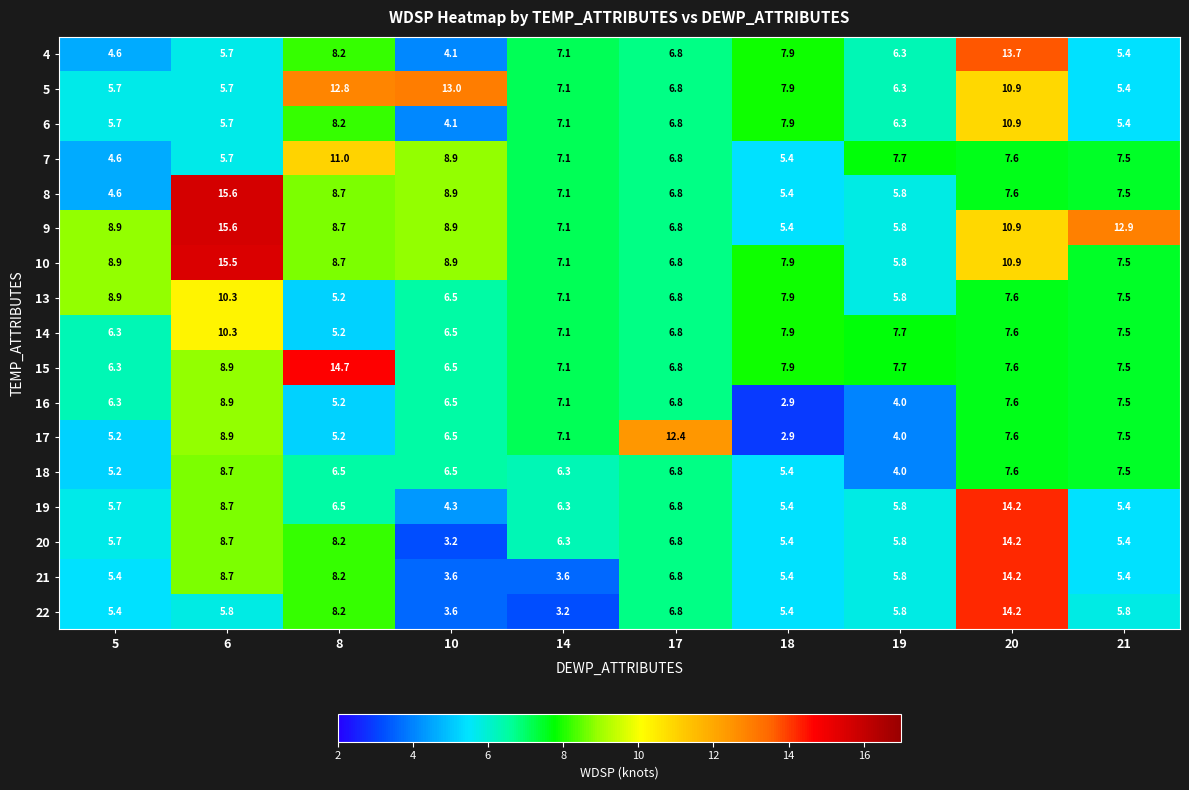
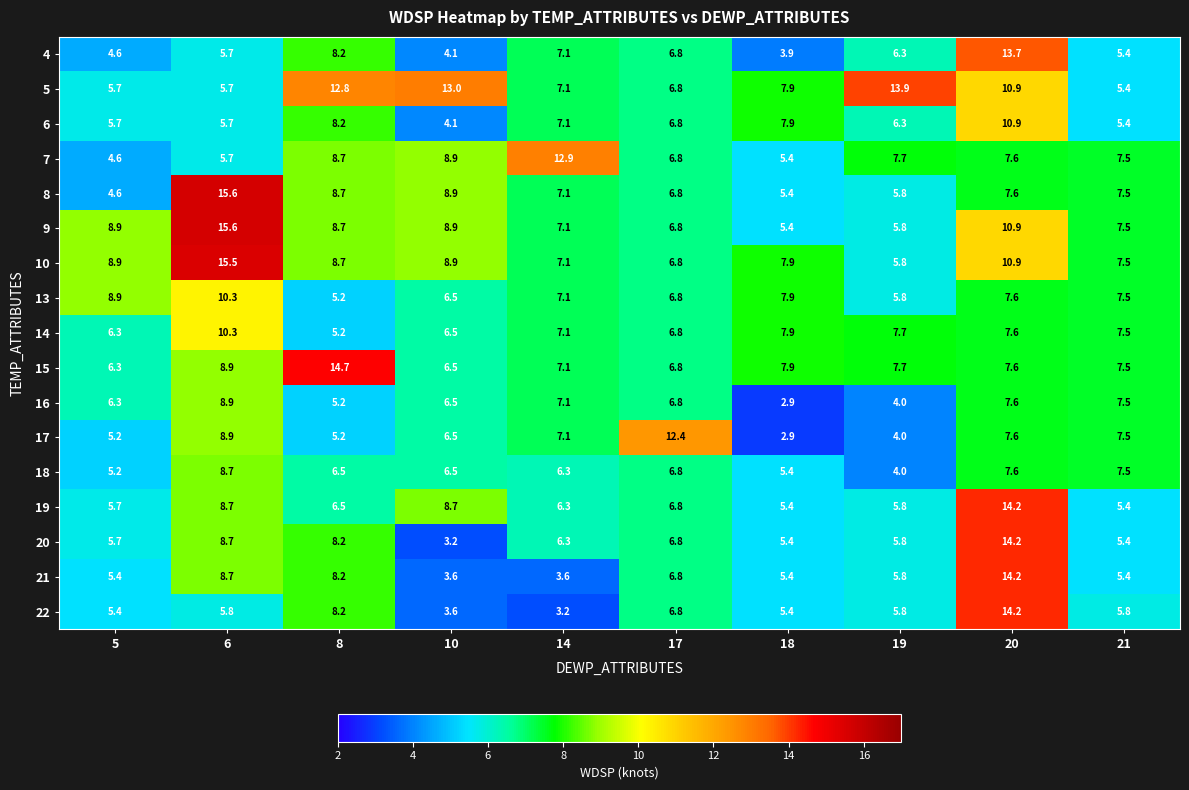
  {
    "4": {
      "5": 4.6,
      "6": 5.7,
      "8": 8.2,
      "10": 4.1,
      "14": 7.1,
      "17": 6.8,
-     "18": 7.9,
+     "18": 3.9,
      "19": 6.3,
      "20": 13.7,
      "21": 5.4
    },
    "5": {
      "5": 5.7,
      "6": 5.7,
      "8": 12.8,
      "10": 13.0,
      "14": 7.1,
      "17": 6.8,
      "18": 7.9,
-     "19": 6.3,
+     "19": 13.9,
      "20": 10.9,
      "21": 5.4
    },
    "6": {
      "5": 5.7,
      "6": 5.7,
      "8": 8.2,
      "10": 4.1,
      "14": 7.1,
      "17": 6.8,
      "18": 7.9,
      "19": 6.3,
      "20": 10.9,
      "21": 5.4
    },
    "7": {
      "5": 4.6,
      "6": 5.7,
-     "8": 11.0,
+     "8": 8.7,
      "10": 8.9,
-     "14": 7.1,
+     "14": 12.9,
      "17": 6.8,
      "18": 5.4,
      "19": 7.7,
      "20": 7.6,
      "21": 7.5
    },
    "8": {
      "5": 4.6,
      "6": 15.6,
      "8": 8.7,
      "10": 8.9,
      "14": 7.1,
      "17": 6.8,
      "18": 5.4,
      "19": 5.8,
      "20": 7.6,
      "21": 7.5
    },
    "9": {
      "5": 8.9,
      "6": 15.6,
      "8": 8.7,
      "10": 8.9,
      "14": 7.1,
      "17": 6.8,
      "18": 5.4,
      "19": 5.8,
      "20": 10.9,
-     "21": 12.9
+     "21": 7.5
    },
    "10": {
      "5": 8.9,
      "6": 15.5,
      "8": 8.7,
      "10": 8.9,
      "14": 7.1,
      "17": 6.8,
      "18": 7.9,
      "19": 5.8,
      "20": 10.9,
      "21": 7.5
    },
    "13": {
      "5": 8.9,
      "6": 10.3,
      "8": 5.2,
      "10": 6.5,
      "14": 7.1,
      "17": 6.8,
      "18": 7.9,
      "19": 5.8,
      "20": 7.6,
      "21": 7.5
    },
    "14": {
      "5": 6.3,
      "6": 10.3,
      "8": 5.2,
      "10": 6.5,
      "14": 7.1,
      "17": 6.8,
      "18": 7.9,
      "19": 7.7,
      "20": 7.6,
      "21": 7.5
    },
    "15": {
      "5": 6.3,
      "6": 8.9,
      "8": 14.7,
      "10": 6.5,
      "14": 7.1,
      "17": 6.8,
      "18": 7.9,
      "19": 7.7,
      "20": 7.6,
      "21": 7.5
    },
    "16": {
      "5": 6.3,
      "6": 8.9,
      "8": 5.2,
      "10": 6.5,
      "14": 7.1,
      "17": 6.8,
      "18": 2.9,
      "19": 4.0,
      "20": 7.6,
      "21": 7.5
    },
    "17": {
      "5": 5.2,
      "6": 8.9,
      "8": 5.2,
      "10": 6.5,
      "14": 7.1,
      "17": 12.4,
      "18": 2.9,
      "19": 4.0,
      "20": 7.6,
      "21": 7.5
    },
    "18": {
      "5": 5.2,
      "6": 8.7,
      "8": 6.5,
      "10": 6.5,
      "14": 6.3,
      "17": 6.8,
      "18": 5.4,
      "19": 4.0,
      "20": 7.6,
      "21": 7.5
    },
    "19": {
      "5": 5.7,
      "6": 8.7,
      "8": 6.5,
-     "10": 4.3,
+     "10": 8.7,
      "14": 6.3,
      "17": 6.8,
      "18": 5.4,
      "19": 5.8,
      "20": 14.2,
      "21": 5.4
    },
    "20": {
      "5": 5.7,
      "6": 8.7,
      "8": 8.2,
      "10": 3.2,
      "14": 6.3,
      "17": 6.8,
      "18": 5.4,
      "19": 5.8,
      "20": 14.2,
      "21": 5.4
    },
    "21": {
      "5": 5.4,
      "6": 8.7,
      "8": 8.2,
      "10": 3.6,
      "14": 3.6,
      "17": 6.8,
      "18": 5.4,
      "19": 5.8,
      "20": 14.2,
      "21": 5.4
    },
    "22": {
      "5": 5.4,
      "6": 5.8,
      "8": 8.2,
      "10": 3.6,
      "14": 3.2,
      "17": 6.8,
      "18": 5.4,
      "19": 5.8,
      "20": 14.2,
      "21": 5.8
    }
  }
